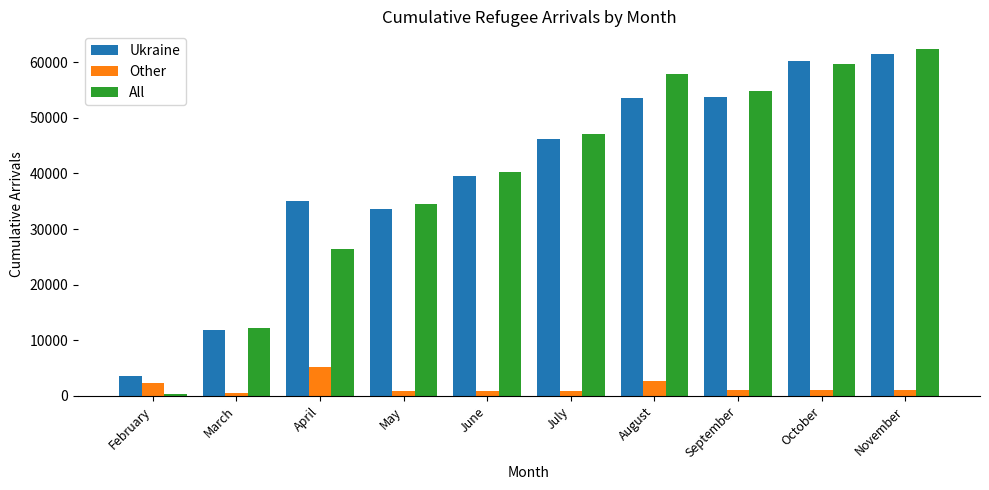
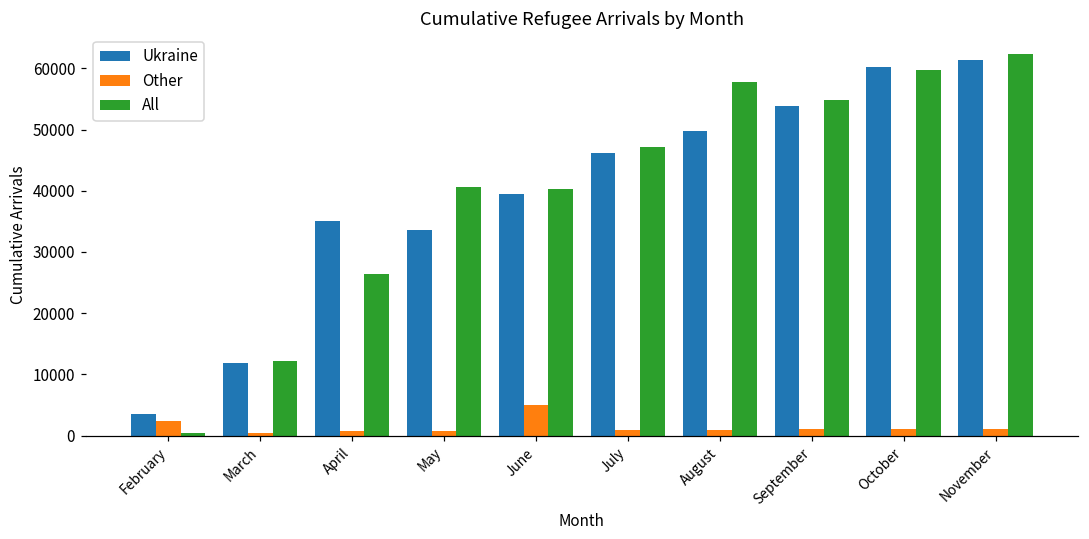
  {
    "Ukraine": {
      "February": 4000,
      "March": 12000,
      "April": 35000,
      "May": 34000,
      "June": 39000,
      "July": 46000,
-     "August": 54000,
+     "August": 50000,
      "September": 54000,
      "October": 60000,
      "November": 61000
    },
    "Other": {
      "February": 2000,
-     "April": 5000,
+     "April": 1000,
      "May": 1000,
-     "June": 1000,
+     "June": 5000,
      "July": 1000,
-     "August": 3000,
+     "August": 1000,
      "September": 1000,
      "October": 1000,
      "November": 1000
    },
    "All": {
      "March": 12000,
      "April": 26000,
-     "May": 34000,
+     "May": 41000,
      "June": 40000,
      "July": 47000,
      "August": 58000,
      "September": 55000,
      "October": 60000,
      "November": 62000
    }
  }
